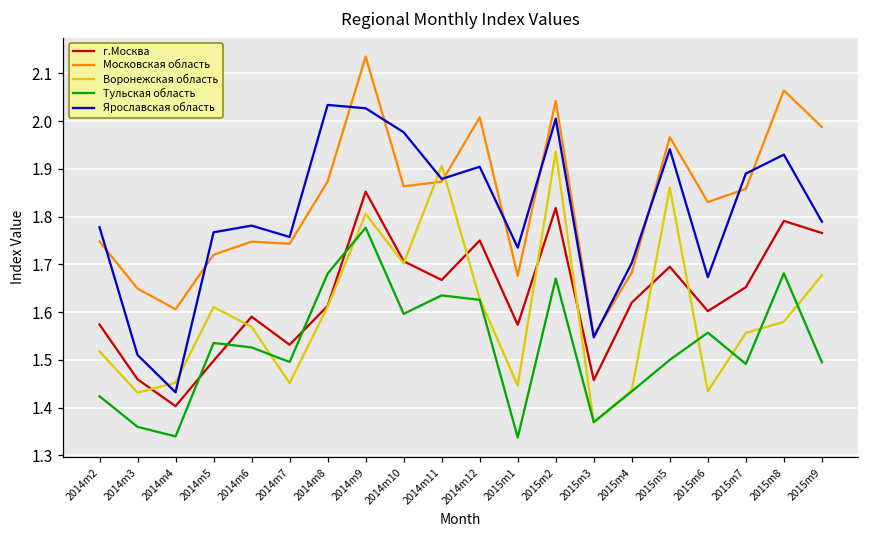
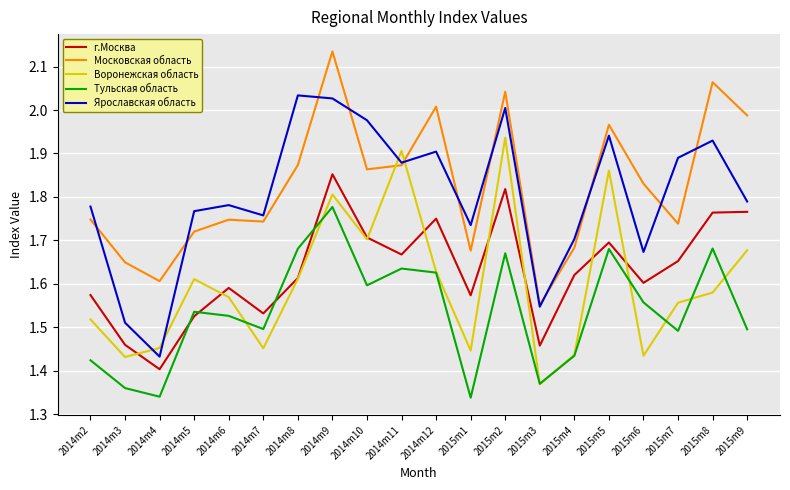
  {
    "г.Москва": {
      "2014m2": 1.57,
      "2014m3": 1.46,
      "2014m4": 1.40,
-     "2014m5": 1.50,
+     "2014m5": 1.53,
      "2014m6": 1.59,
      "2014m7": 1.53,
      "2014m9": 1.85,
      "2014m11": 1.67,
      "2014m12": 1.75,
      "2015m1": 1.57,
      "2015m2": 1.82,
      "2015m3": 1.46,
      "2015m4": 1.62,
      "2015m5": 1.70,
      "2015m6": 1.60,
      "2015m7": 1.65,
-     "2015m8": 1.79,
+     "2015m8": 1.76,
      "2015m9": 1.77
    },
    "Московская область": {
      "2014m2": 1.75,
      "2014m3": 1.65,
      "2014m4": 1.61,
      "2014m5": 1.72,
      "2014m6": 1.75,
      "2014m7": 1.74,
      "2014m8": 1.87,
      "2014m9": 2.14,
      "2014m10": 1.86,
      "2014m12": 2.01,
      "2015m1": 1.68,
      "2015m2": 2.04,
      "2015m4": 1.68,
      "2015m5": 1.97,
      "2015m6": 1.83,
-     "2015m7": 1.86,
+     "2015m7": 1.74,
      "2015m8": 2.06,
      "2015m9": 1.99
    },
    "Воронежская область": {
      "2014m2": 1.52,
      "2014m3": 1.43,
      "2014m4": 1.45,
      "2014m5": 1.61,
      "2014m6": 1.57,
      "2014m7": 1.45,
      "2014m9": 1.81,
      "2014m11": 1.91,
      "2015m1": 1.45,
      "2015m2": 1.94,
      "2015m5": 1.86,
      "2015m6": 1.43,
      "2015m7": 1.56,
      "2015m8": 1.58,
      "2015m9": 1.68
    },
    "Тульская область": {
      "2014m2": 1.42,
      "2014m3": 1.36,
      "2014m4": 1.34,
      "2014m5": 1.54,
      "2014m6": 1.53,
      "2014m7": 1.50,
      "2014m8": 1.68,
      "2014m9": 1.78,
      "2014m10": 1.60,
      "2014m11": 1.64,
      "2015m1": 1.34,
      "2015m2": 1.67,
-     "2015m5": 1.50,
+     "2015m5": 1.68,
      "2015m6": 1.56,
      "2015m7": 1.49,
      "2015m8": 1.68,
      "2015m9": 1.50
    },
    "Ярославская область": {
      "2014m2": 1.78,
      "2014m3": 1.51,
      "2014m4": 1.43,
      "2014m5": 1.77,
      "2014m6": 1.78,
      "2014m7": 1.76,
      "2014m8": 2.03,
      "2014m9": 2.03,
      "2014m10": 1.98,
      "2014m12": 1.90,
      "2015m1": 1.74,
      "2015m2": 2.00,
      "2015m4": 1.70,
      "2015m5": 1.94,
      "2015m6": 1.67,
      "2015m7": 1.89,
      "2015m8": 1.93,
      "2015m9": 1.79
    }
  }
